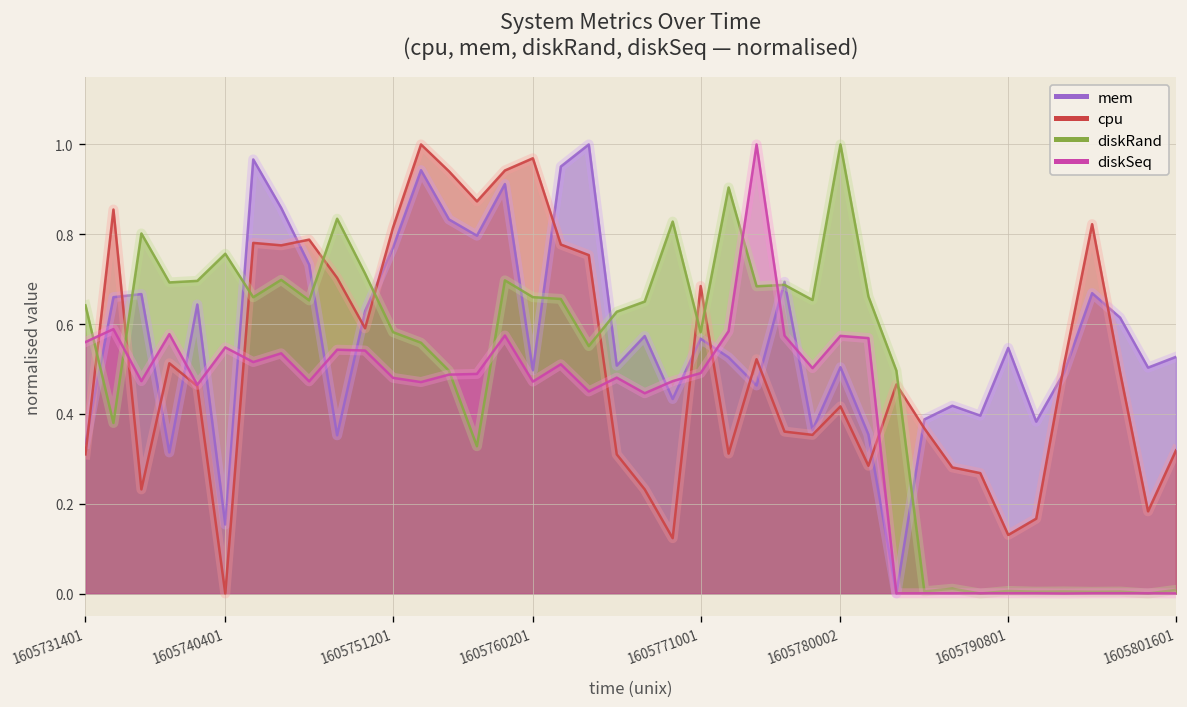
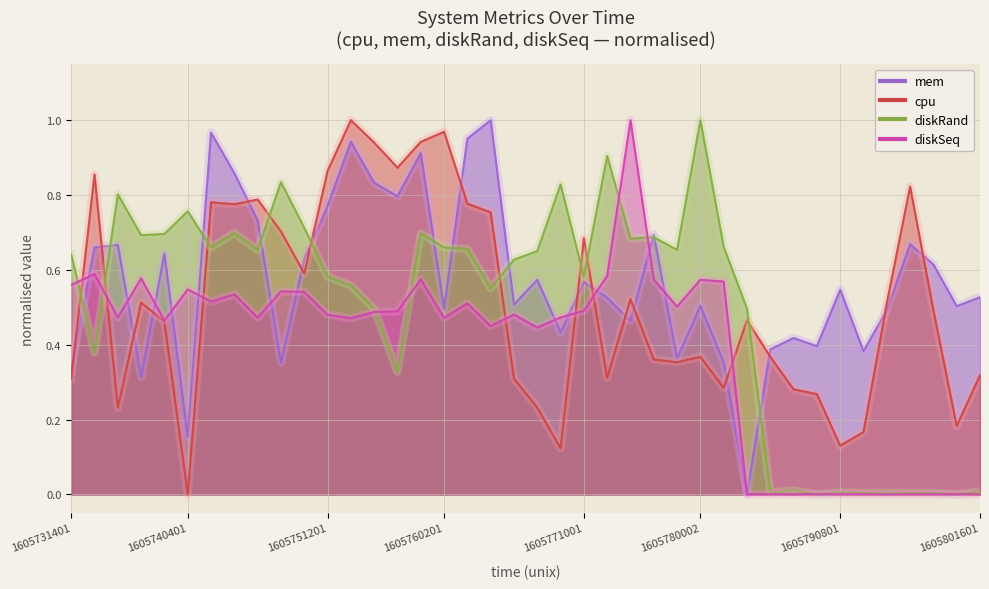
  {
    "cpu": {
      "1605731401": 0.31,
      "1605740401": 0.00,
-     "1605751201": 0.82,
+     "1605751201": 0.86,
      "1605760201": 0.97,
      "1605771001": 0.68,
-     "1605780002": 0.42,
+     "1605780002": 0.37,
      "1605790801": 0.13,
      "1605801601": 0.32
    },
    "diskRand": {
      "1605731401": 0.64,
      "1605740401": 0.76,
      "1605751201": 0.58,
      "1605760201": 0.66,
      "1605771001": 0.58,
      "1605780002": 1.00,
      "1605801601": 0.01
    }
  }
